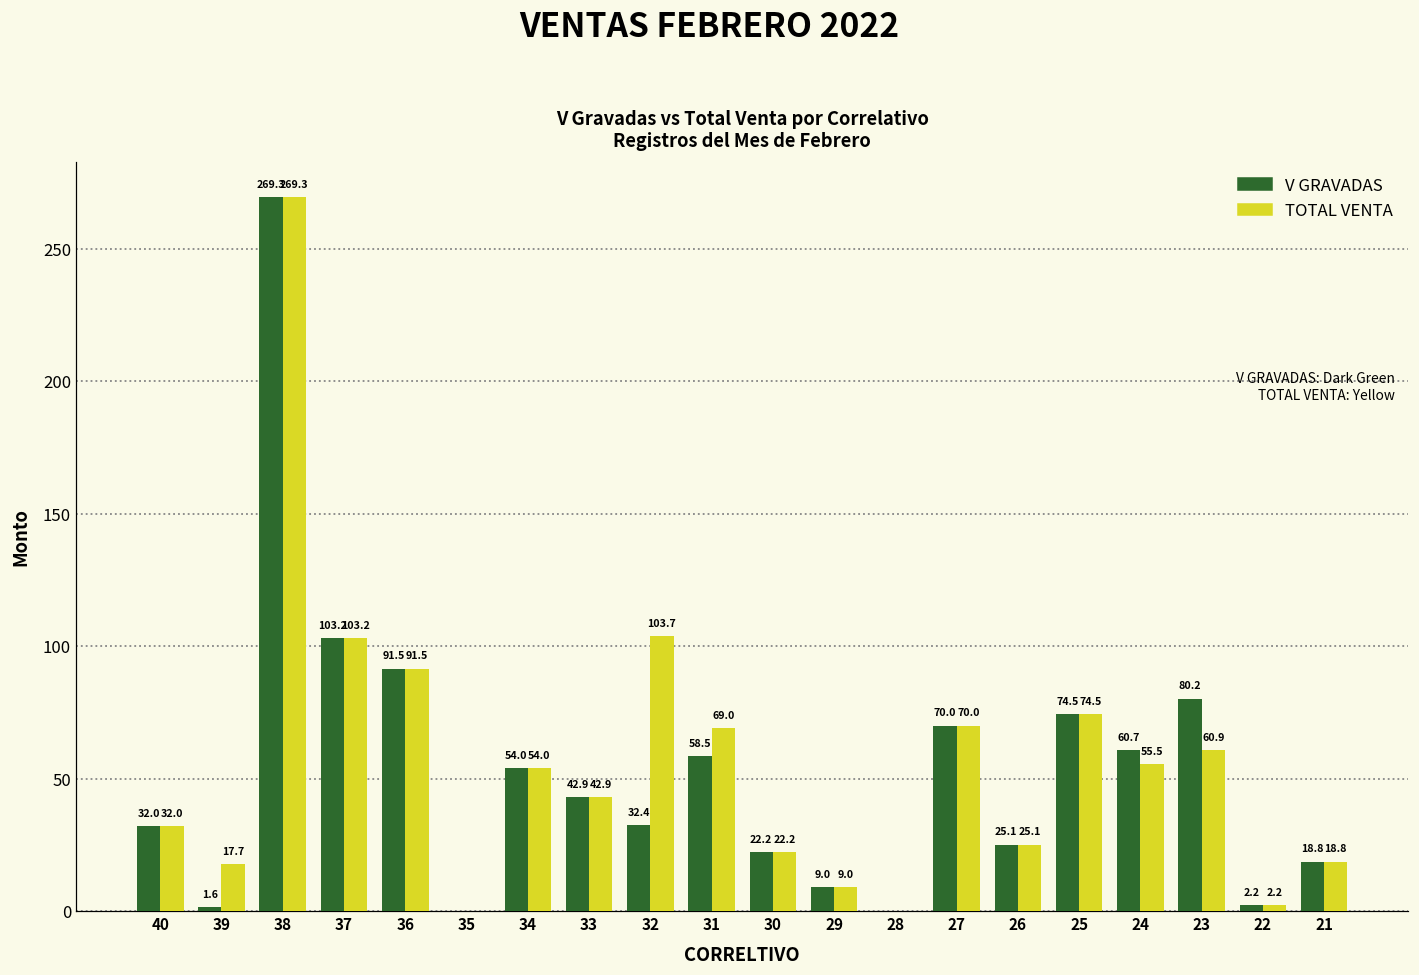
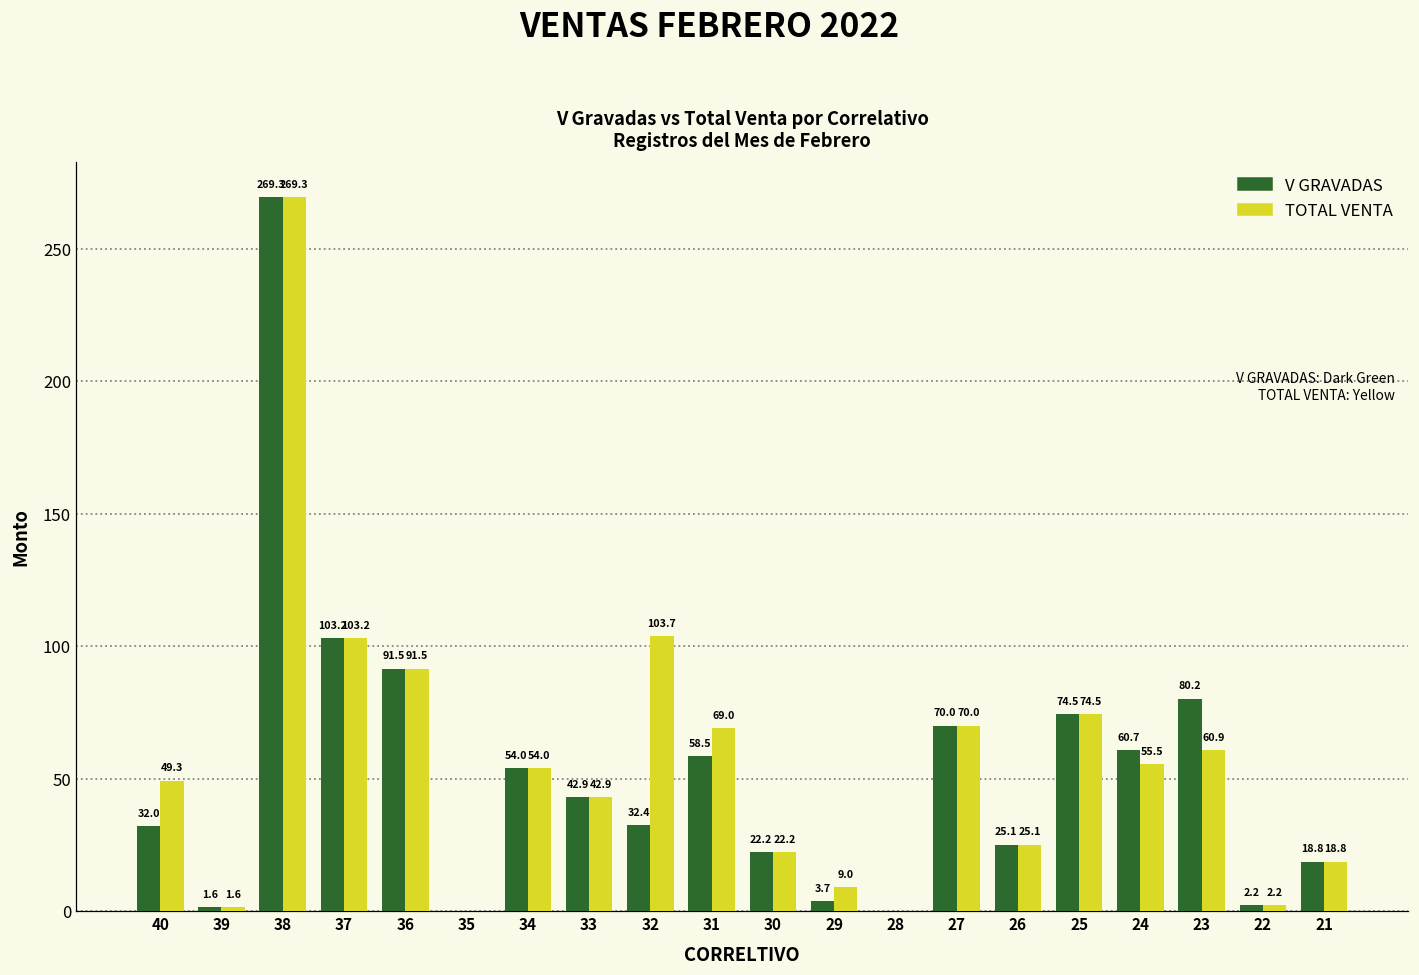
  {
    "V GRAVADAS": {
      "40": 32.0,
      "39": 1.6,
      "36": 91.5,
      "34": 54.0,
      "33": 42.9,
      "32": 32.4,
      "31": 58.5,
      "30": 22.2,
-     "29": 9.0,
+     "29": 3.7,
      "27": 70.0,
      "26": 25.1,
      "25": 74.5,
      "24": 60.7,
      "23": 80.2,
      "22": 2.2,
      "21": 18.8
    },
    "TOTAL VENTA": {
-     "40": 32.0,
-     "39": 17.7,
+     "40": 49.3,
+     "39": 1.6,
      "36": 91.5,
      "34": 54.0,
      "33": 42.9,
      "32": 103.7,
      "31": 69.0,
      "30": 22.2,
      "29": 9.0,
      "27": 70.0,
      "26": 25.1,
      "25": 74.5,
      "24": 55.5,
      "23": 60.9,
      "22": 2.2,
      "21": 18.8
    }
  }
